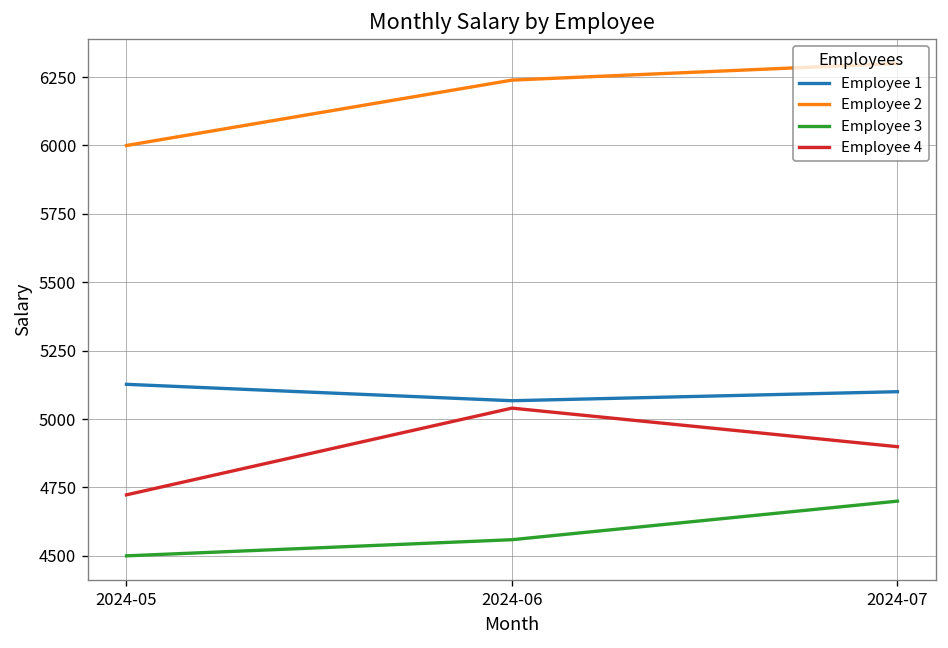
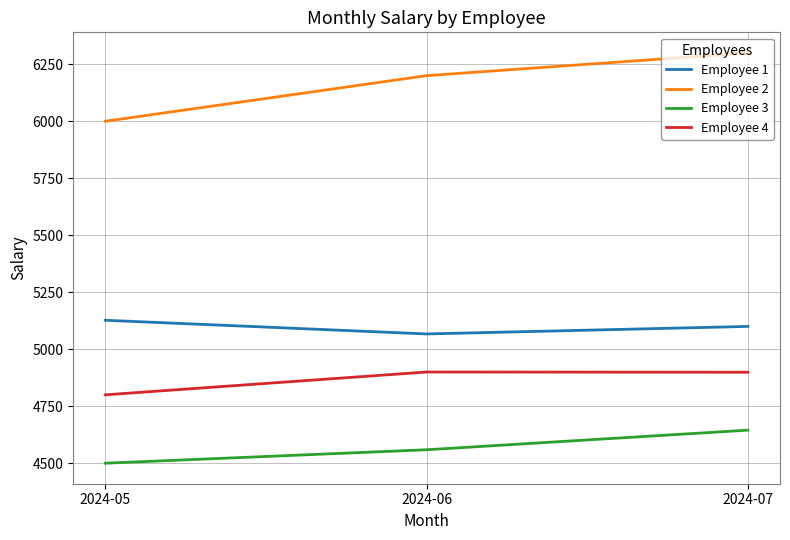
  {
    "Employee 1": {
      "2024-05": 5130,
      "2024-06": 5070,
      "2024-07": 5100
    },
    "Employee 2": {
      "2024-05": 6000,
-     "2024-06": 6240
+     "2024-06": 6200
    },
    "Employee 3": {
      "2024-05": 4500,
      "2024-06": 4560,
-     "2024-07": 4700
+     "2024-07": 4650
    },
    "Employee 4": {
-     "2024-05": 4720,
-     "2024-06": 5040,
+     "2024-05": 4800,
+     "2024-06": 4900,
      "2024-07": 4900
    }
  }
